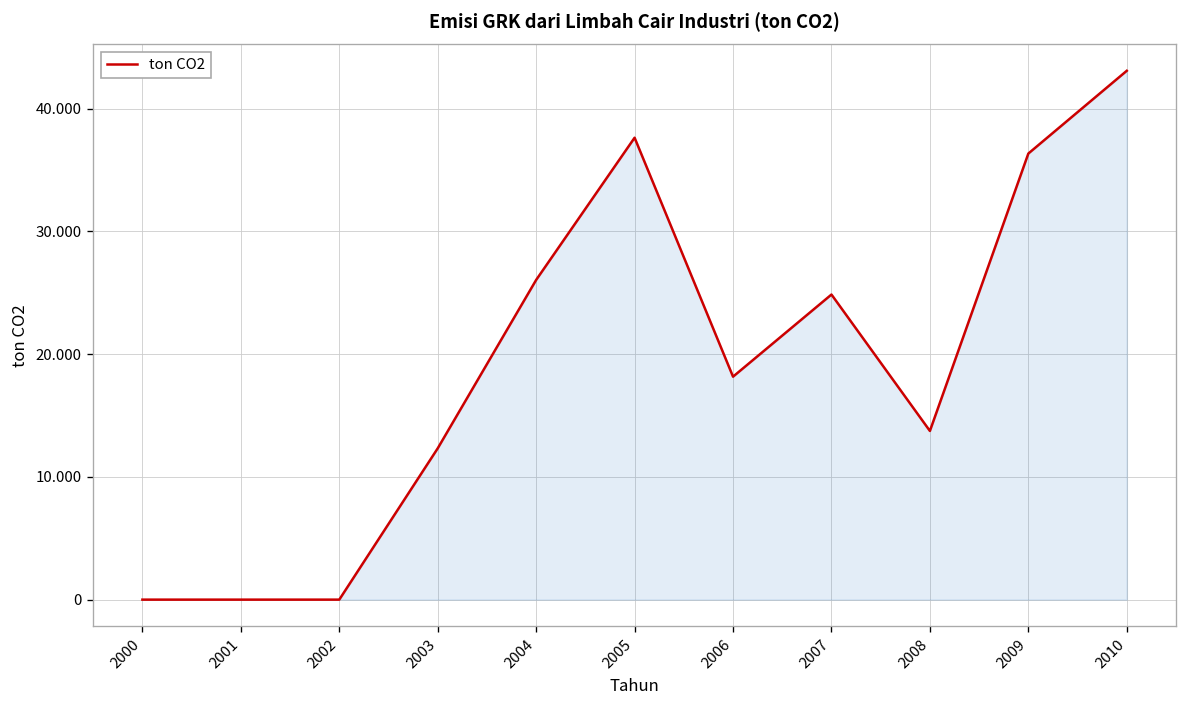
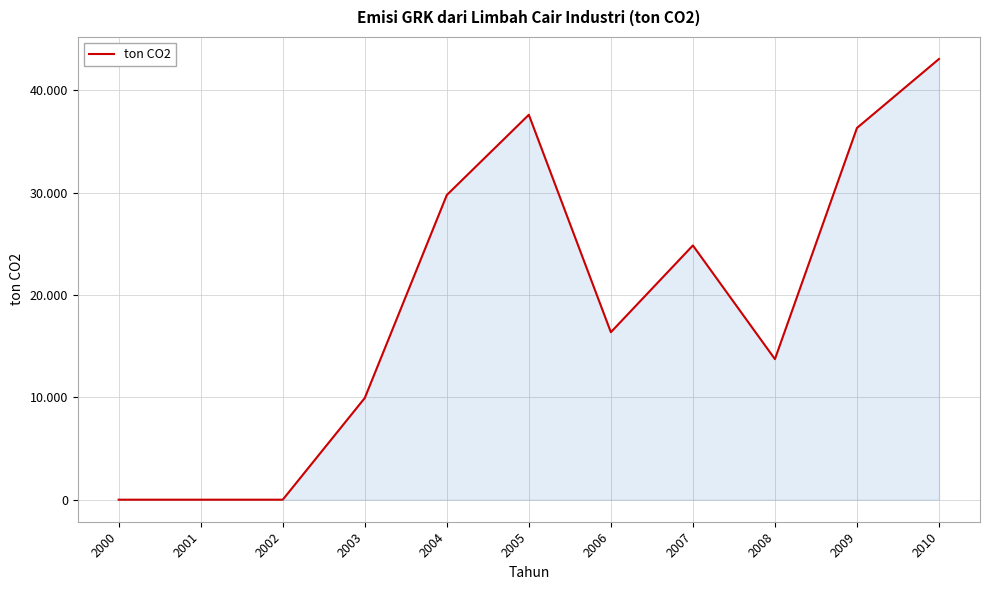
  {
    "2000": 0.0,
    "2001": 0.0,
    "2002": 0.0,
-   "2003": 12.3,
-   "2004": 26.0,
+   "2003": 9.9,
+   "2004": 29.8,
    "2005": 37.6,
-   "2006": 18.2,
+   "2006": 16.4,
    "2007": 24.9,
    "2008": 13.7,
    "2009": 36.3,
    "2010": 43.1
  }
